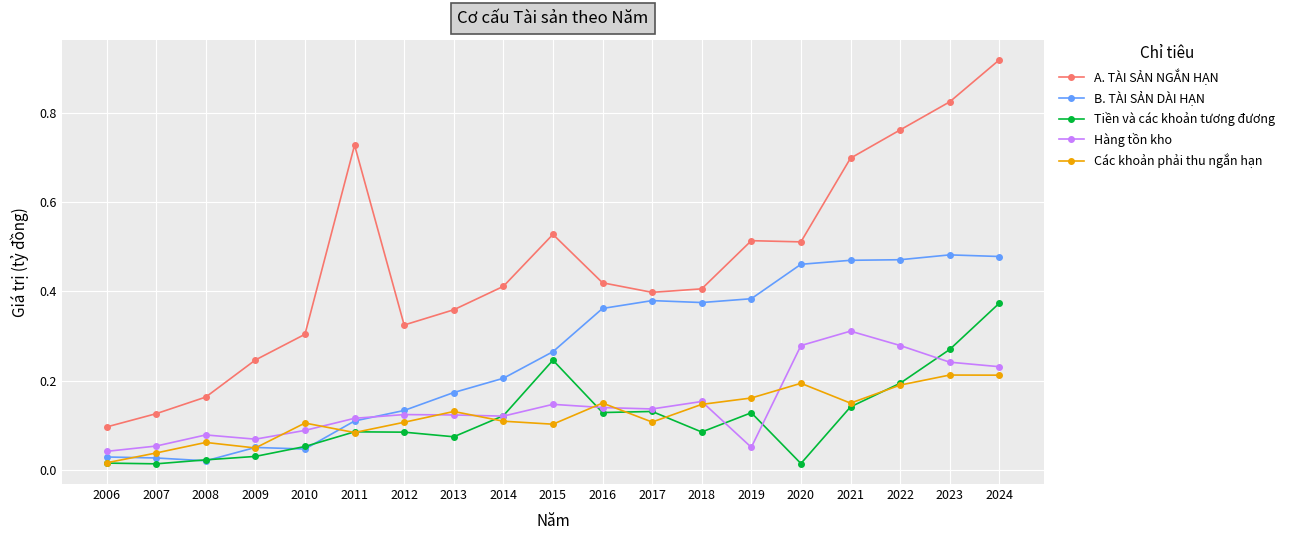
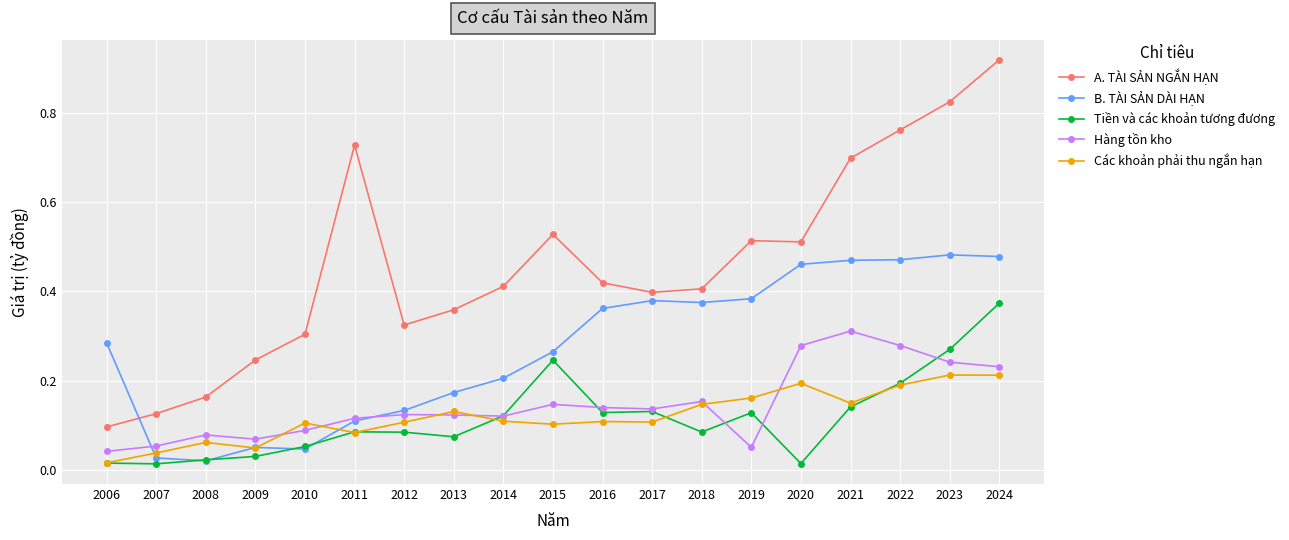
  {
    "A. TÀI SẢN NGẮN HẠN": {
      "2006": 0.10,
      "2007": 0.13,
      "2008": 0.16,
      "2009": 0.25,
      "2010": 0.30,
      "2011": 0.73,
      "2012": 0.32,
      "2013": 0.36,
      "2014": 0.41,
      "2015": 0.53,
      "2016": 0.42,
      "2017": 0.40,
      "2018": 0.41,
      "2019": 0.51,
      "2020": 0.51,
      "2021": 0.70,
      "2022": 0.76,
      "2023": 0.82,
      "2024": 0.92
    },
    "B. TÀI SẢN DÀI HẠN": {
-     "2006": 0.03,
+     "2006": 0.28,
      "2007": 0.03,
      "2011": 0.11,
      "2012": 0.13,
      "2013": 0.17,
      "2014": 0.21,
      "2015": 0.26,
      "2016": 0.36,
      "2017": 0.38,
      "2018": 0.37,
      "2019": 0.38,
      "2020": 0.46,
      "2021": 0.47,
      "2022": 0.47,
      "2023": 0.48,
      "2024": 0.48
    },
    "Tiền và các khoản tương đương": {
      "2007": 0.01,
      "2009": 0.03,
      "2012": 0.08,
      "2013": 0.07,
      "2015": 0.25,
      "2016": 0.13,
      "2017": 0.13,
      "2018": 0.08,
      "2019": 0.13,
      "2020": 0.01,
      "2021": 0.14,
      "2023": 0.27,
      "2024": 0.37
    },
    "Hàng tồn kho": {
      "2006": 0.04,
      "2007": 0.05,
      "2008": 0.08,
      "2009": 0.07,
      "2010": 0.09,
      "2011": 0.12,
      "2012": 0.12,
      "2013": 0.12,
      "2015": 0.15,
      "2016": 0.14,
      "2017": 0.14,
      "2018": 0.15,
      "2019": 0.05,
      "2020": 0.28,
      "2021": 0.31,
      "2022": 0.28,
      "2023": 0.24,
      "2024": 0.23
    },
    "Các khoản phải thu ngắn hạn": {
      "2007": 0.04,
      "2008": 0.06,
      "2010": 0.10,
      "2012": 0.11,
      "2013": 0.13,
      "2014": 0.11,
      "2015": 0.10,
-     "2016": 0.15,
+     "2016": 0.11,
      "2017": 0.11,
      "2018": 0.15,
      "2019": 0.16,
      "2020": 0.19,
      "2021": 0.15,
      "2023": 0.21,
      "2024": 0.21
    }
  }
